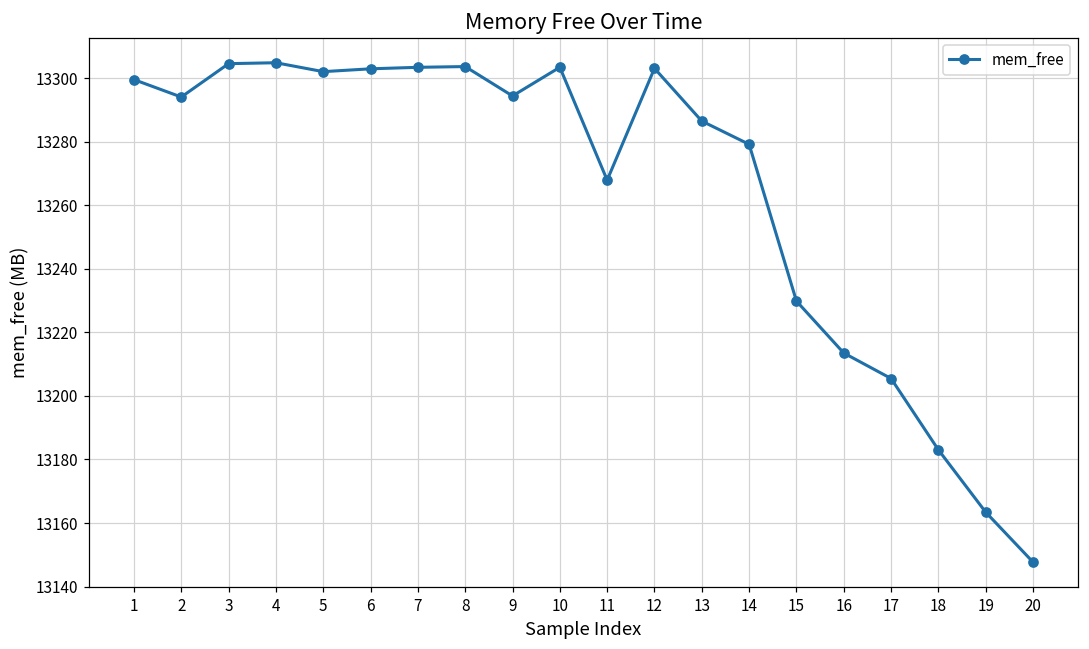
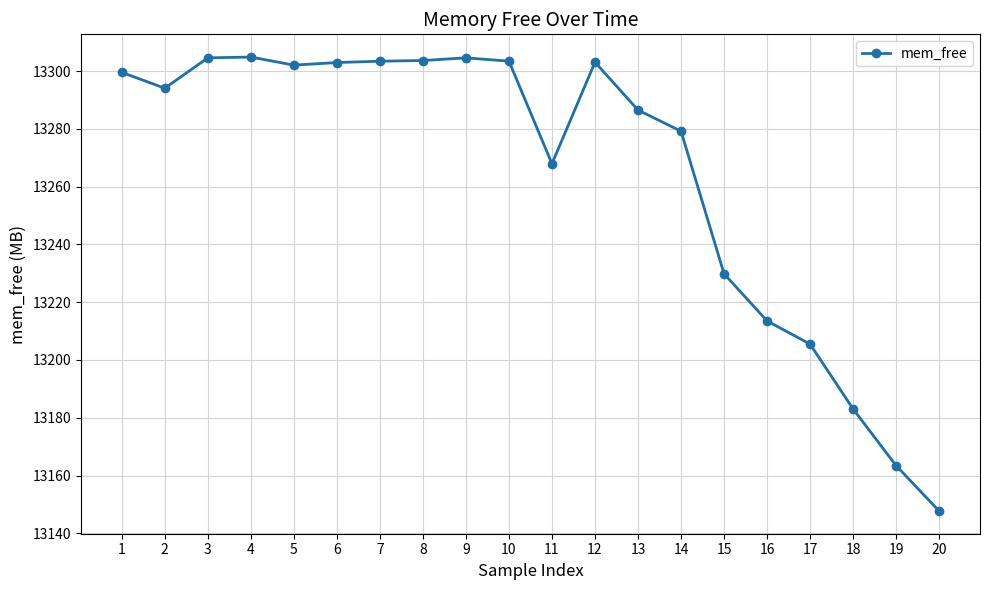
  {
    "1": 13300,
    "2": 13294,
    "3": 13305,
    "4": 13305,
    "5": 13302,
    "6": 13303,
    "7": 13303,
    "8": 13304,
-   "9": 13294,
+   "9": 13305,
    "10": 13303,
    "11": 13268,
    "12": 13303,
    "13": 13286,
    "14": 13279,
    "15": 13230,
    "16": 13214,
    "17": 13205,
    "18": 13183,
    "19": 13163,
    "20": 13148
  }
